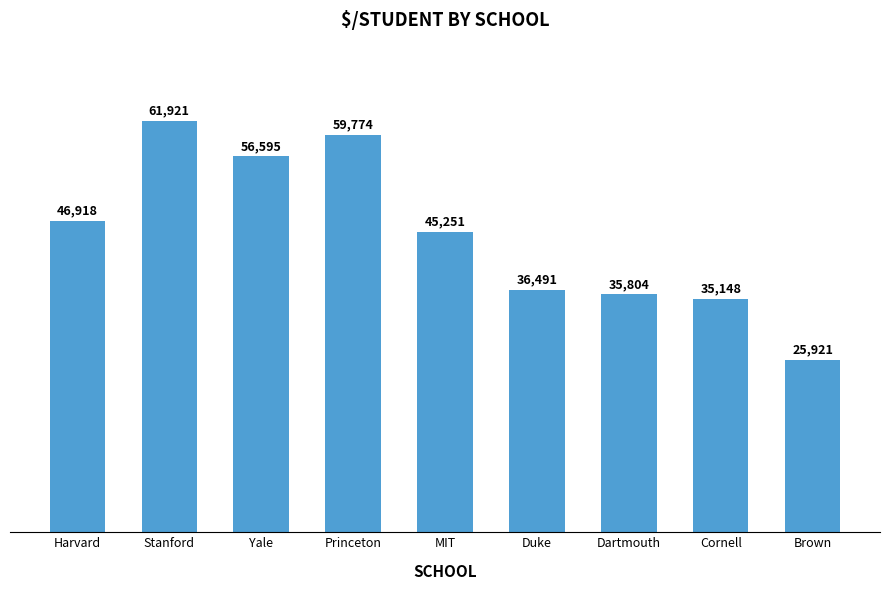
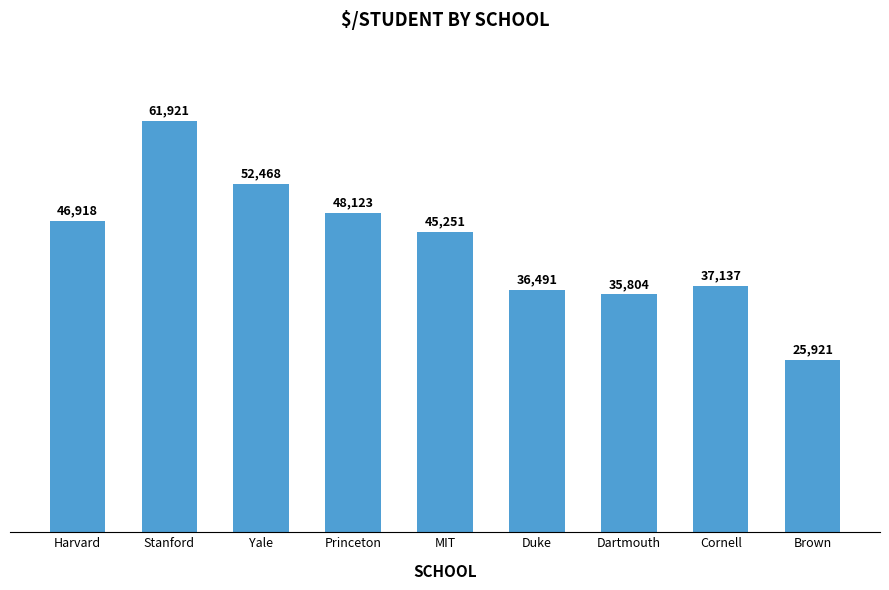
  {
    "Harvard": "46,918",
    "Stanford": "61,921",
-   "Yale": "56,595",
-   "Princeton": "59,774",
+   "Yale": "52,468",
+   "Princeton": "48,123",
    "MIT": "45,251",
    "Duke": "36,491",
    "Dartmouth": "35,804",
-   "Cornell": "35,148",
+   "Cornell": "37,137",
    "Brown": "25,921"
  }
